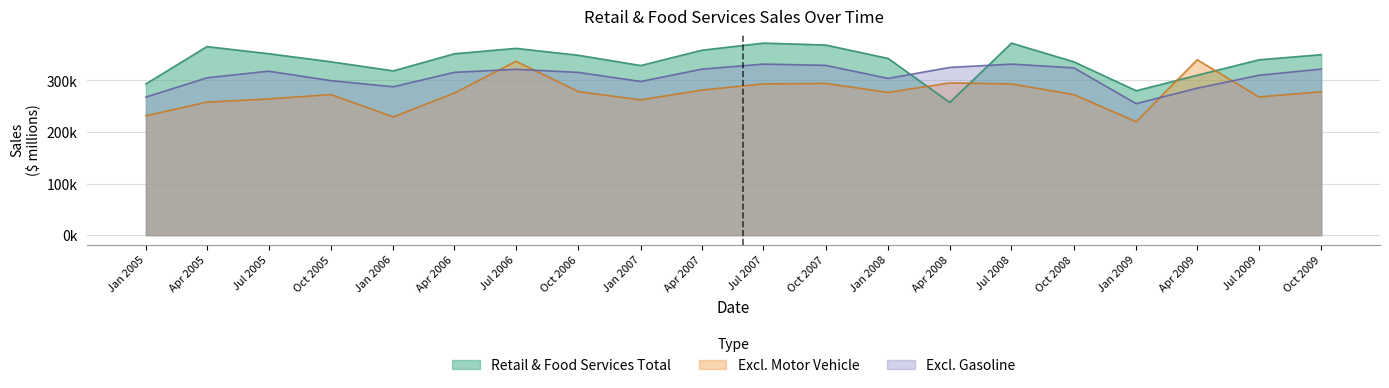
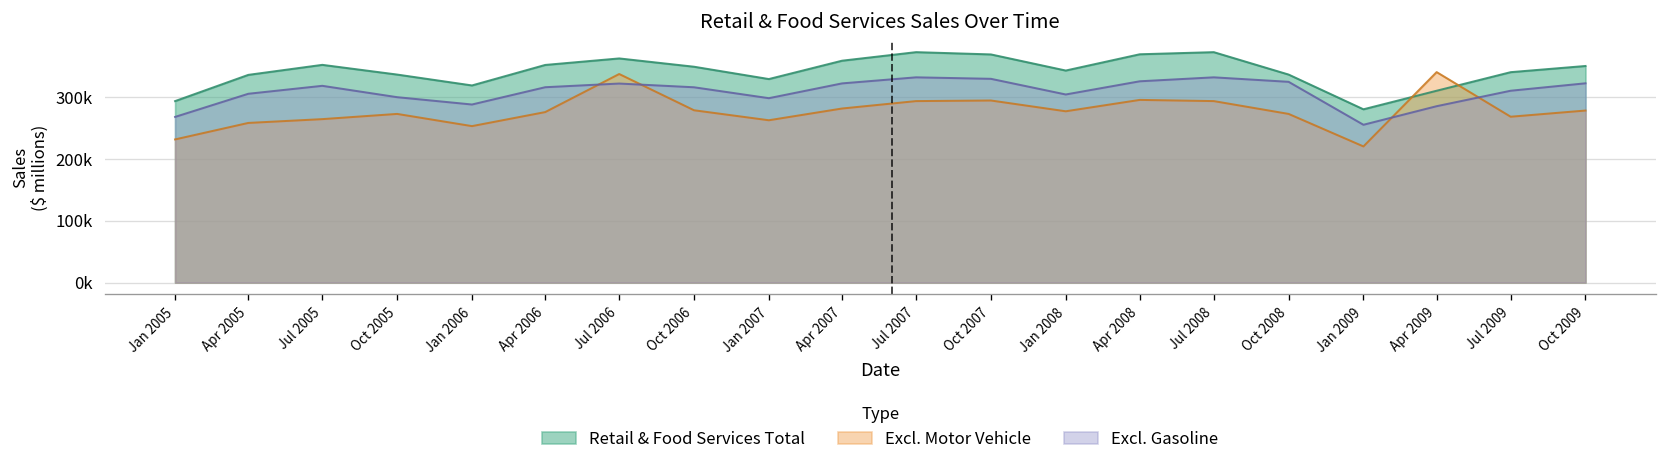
  {
    "Retail & Food Services Total": {
      "Jan 2005": 290000,
-     "Apr 2005": 370000,
+     "Apr 2005": 340000,
      "Jul 2005": 350000,
      "Oct 2005": 340000,
      "Jan 2006": 320000,
      "Apr 2006": 350000,
      "Jul 2006": 360000,
      "Oct 2006": 350000,
      "Jan 2007": 330000,
      "Apr 2007": 360000,
      "Jul 2007": 370000,
      "Oct 2007": 370000,
      "Jan 2008": 340000,
-     "Apr 2008": 260000,
+     "Apr 2008": 370000,
      "Jul 2008": 370000,
      "Oct 2008": 340000,
      "Jan 2009": 280000,
      "Apr 2009": 310000,
      "Jul 2009": 340000,
      "Oct 2009": 350000
    },
    "Excl. Motor Vehicle": {
      "Jan 2005": 230000,
      "Apr 2005": 260000,
      "Jul 2005": 260000,
      "Oct 2005": 270000,
-     "Jan 2006": 230000,
+     "Jan 2006": 250000,
      "Apr 2006": 280000,
      "Jul 2006": 340000,
      "Oct 2006": 280000,
      "Jan 2007": 260000,
      "Apr 2007": 280000,
      "Jul 2007": 290000,
      "Oct 2007": 290000,
      "Jan 2008": 280000,
      "Apr 2008": 300000,
      "Jul 2008": 290000,
      "Oct 2008": 270000,
      "Jan 2009": 220000,
      "Apr 2009": 340000,
      "Jul 2009": 270000,
      "Oct 2009": 280000
    },
    "Excl. Gasoline": {
      "Jan 2005": 270000,
      "Apr 2005": 310000,
      "Jul 2005": 320000,
      "Oct 2005": 300000,
      "Jan 2006": 290000,
      "Apr 2006": 320000,
      "Jul 2006": 320000,
      "Oct 2006": 320000,
      "Jan 2007": 300000,
      "Apr 2007": 320000,
      "Jul 2007": 330000,
      "Oct 2007": 330000,
      "Jan 2008": 300000,
      "Apr 2008": 330000,
      "Jul 2008": 330000,
      "Oct 2008": 320000,
      "Jan 2009": 260000,
      "Apr 2009": 290000,
      "Jul 2009": 310000,
      "Oct 2009": 320000
    }
  }
